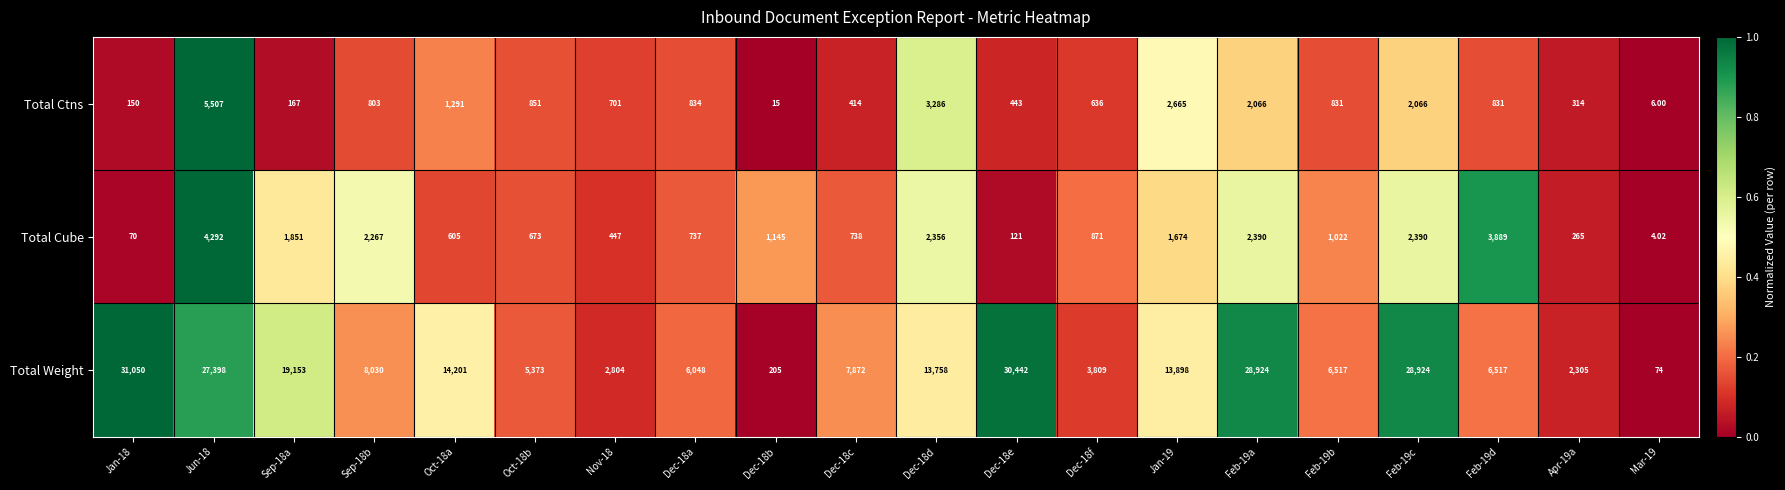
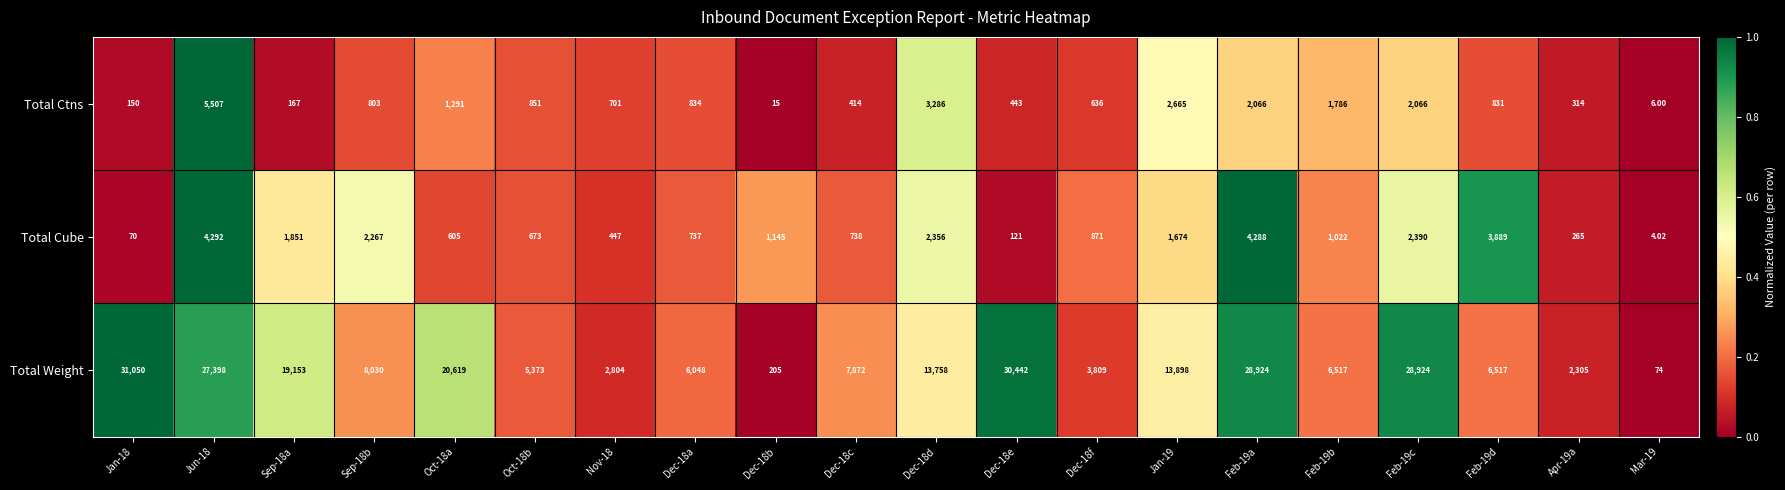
  {
    "Total Ctns": {
      "Jan-18": "150",
      "Jun-18": "5,507",
      "Sep-18a": "167",
      "Sep-18b": "803",
      "Oct-18a": "1,291",
      "Oct-18b": "851",
      "Nov-18": "701",
      "Dec-18a": "834",
      "Dec-18b": "15",
      "Dec-18c": "414",
      "Dec-18d": "3,286",
      "Dec-18e": "443",
      "Dec-18f": "636",
      "Jan-19": "2,665",
      "Feb-19a": "2,066",
-     "Feb-19b": "831",
+     "Feb-19b": "1,786",
      "Feb-19c": "2,066",
      "Feb-19d": "831",
      "Apr-19a": "314",
      "Mar-19": "6.00"
    },
    "Total Cube": {
      "Jan-18": "70",
      "Jun-18": "4,292",
      "Sep-18a": "1,851",
      "Sep-18b": "2,267",
      "Oct-18a": "605",
      "Oct-18b": "673",
      "Nov-18": "447",
      "Dec-18a": "737",
      "Dec-18b": "1,145",
      "Dec-18c": "738",
      "Dec-18d": "2,356",
      "Dec-18e": "121",
      "Dec-18f": "871",
      "Jan-19": "1,674",
-     "Feb-19a": "2,390",
+     "Feb-19a": "4,288",
      "Feb-19b": "1,022",
      "Feb-19c": "2,390",
      "Feb-19d": "3,889",
      "Apr-19a": "265",
      "Mar-19": "4.02"
    },
    "Total Weight": {
      "Jan-18": "31,050",
      "Jun-18": "27,398",
      "Sep-18a": "19,153",
      "Sep-18b": "8,030",
-     "Oct-18a": "14,201",
+     "Oct-18a": "20,619",
      "Oct-18b": "5,373",
      "Nov-18": "2,804",
      "Dec-18a": "6,048",
      "Dec-18b": "205",
      "Dec-18c": "7,872",
      "Dec-18d": "13,758",
      "Dec-18e": "30,442",
      "Dec-18f": "3,809",
      "Jan-19": "13,898",
      "Feb-19a": "28,924",
      "Feb-19b": "6,517",
      "Feb-19c": "28,924",
      "Feb-19d": "6,517",
      "Apr-19a": "2,305",
      "Mar-19": "74"
    }
  }
